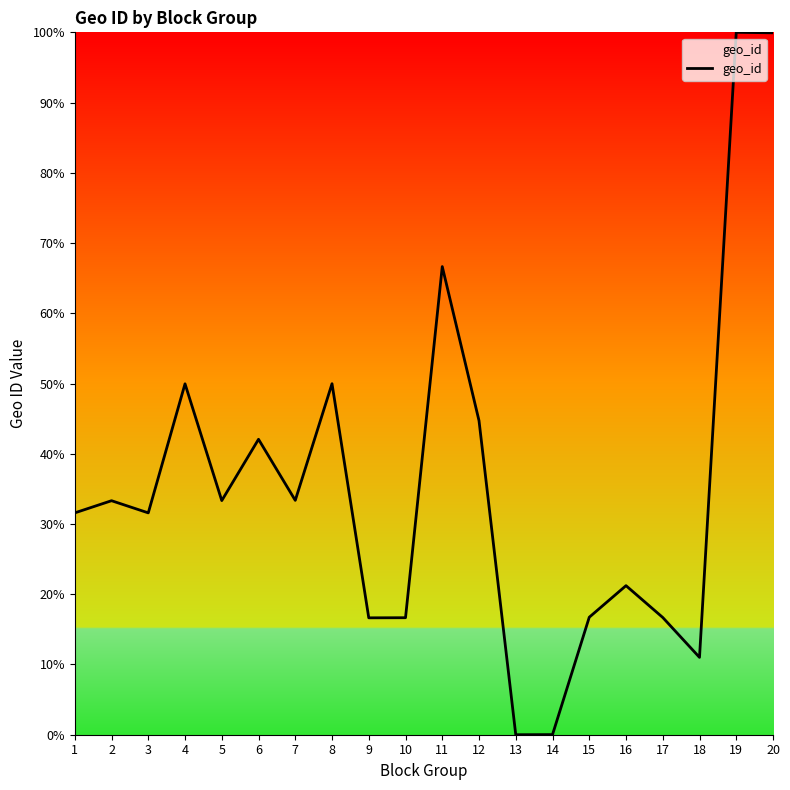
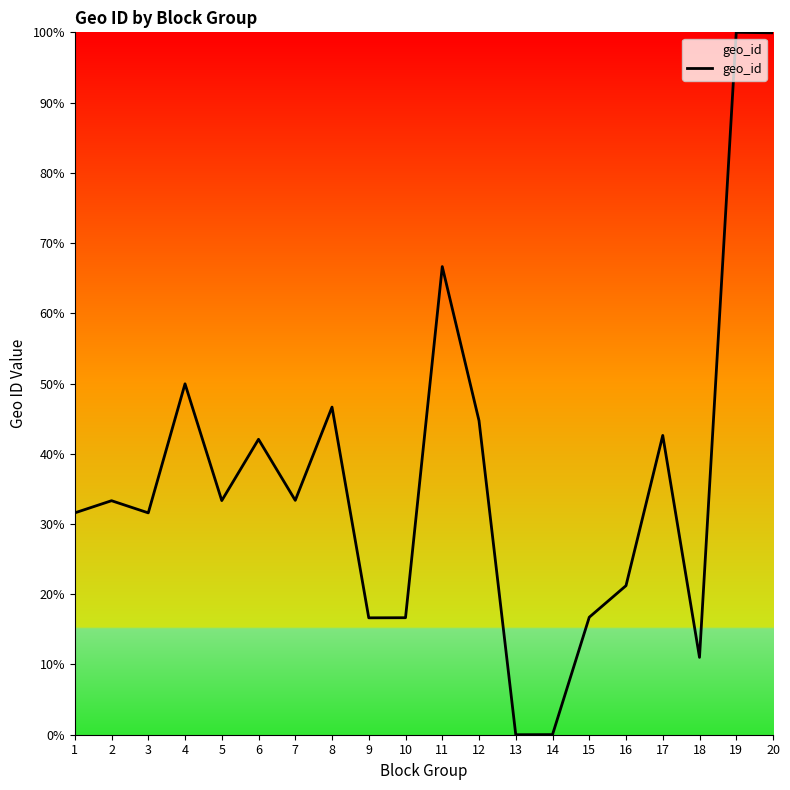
  {
    "1": "32%",
    "2": "33%",
    "3": "32%",
    "4": "50%",
    "5": "33%",
    "6": "42%",
    "7": "33%",
-   "8": "50%",
+   "8": "47%",
    "9": "17%",
    "10": "17%",
    "11": "67%",
    "12": "45%",
    "13": "0%",
    "14": "0%",
    "15": "17%",
    "16": "21%",
-   "17": "17%",
+   "17": "43%",
    "18": "11%",
    "19": "100%",
    "20": "100%"
  }
